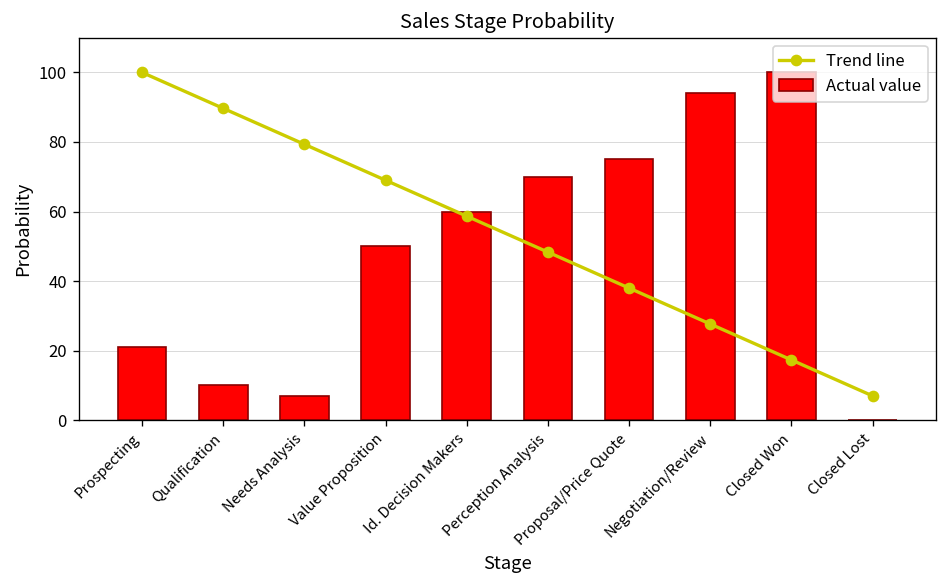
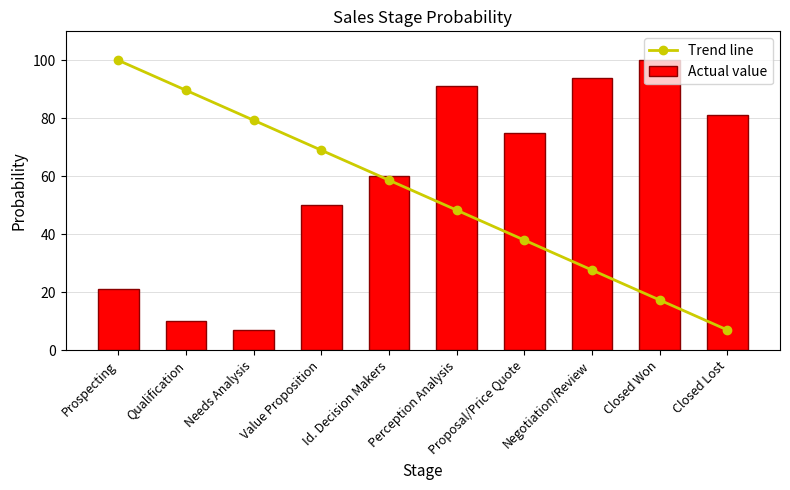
  {
    "Trend line": {
      "Prospecting": 100,
      "Qualification": 90,
      "Needs Analysis": 79,
      "Value Proposition": 69,
      "Id. Decision Makers": 59,
      "Perception Analysis": 48,
      "Proposal/Price Quote": 38,
      "Negotiation/Review": 28,
      "Closed Won": 17,
      "Closed Lost": 7
    },
    "Actual value": {
      "Prospecting": 21,
      "Qualification": 10,
      "Needs Analysis": 7,
      "Value Proposition": 50,
      "Id. Decision Makers": 60,
-     "Perception Analysis": 70,
+     "Perception Analysis": 91,
      "Proposal/Price Quote": 75,
      "Negotiation/Review": 94,
-     "Closed Lost": 0
+     "Closed Lost": 81
    }
  }
